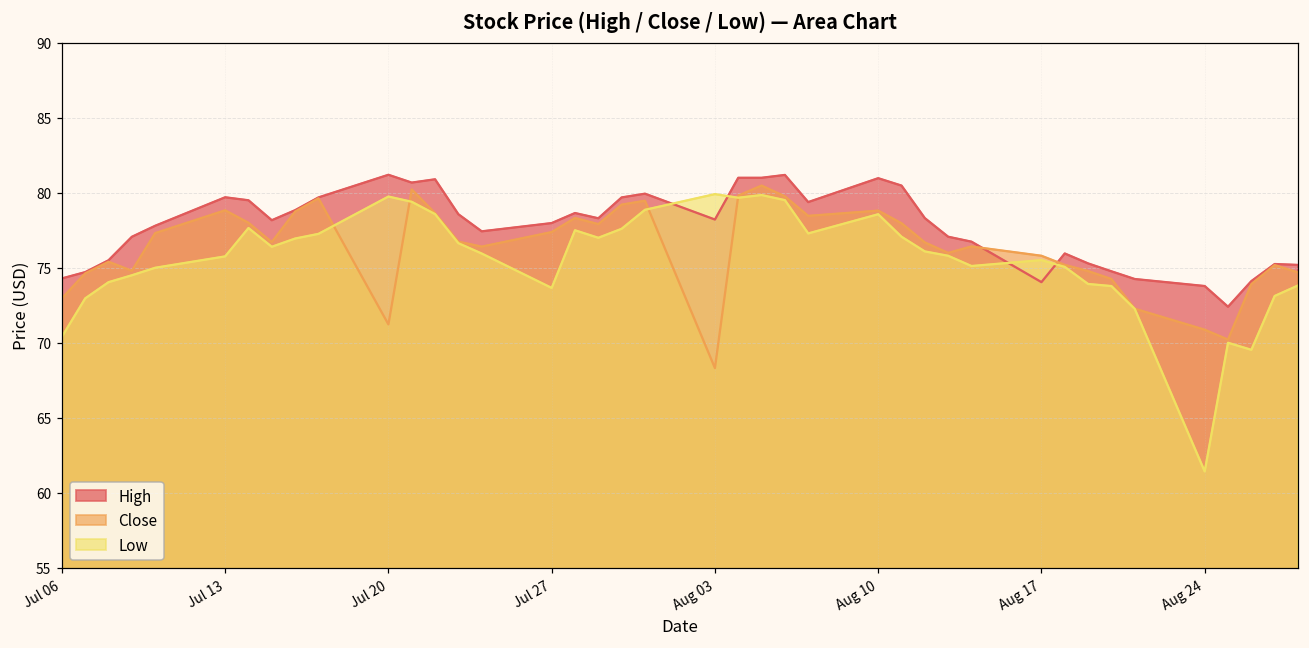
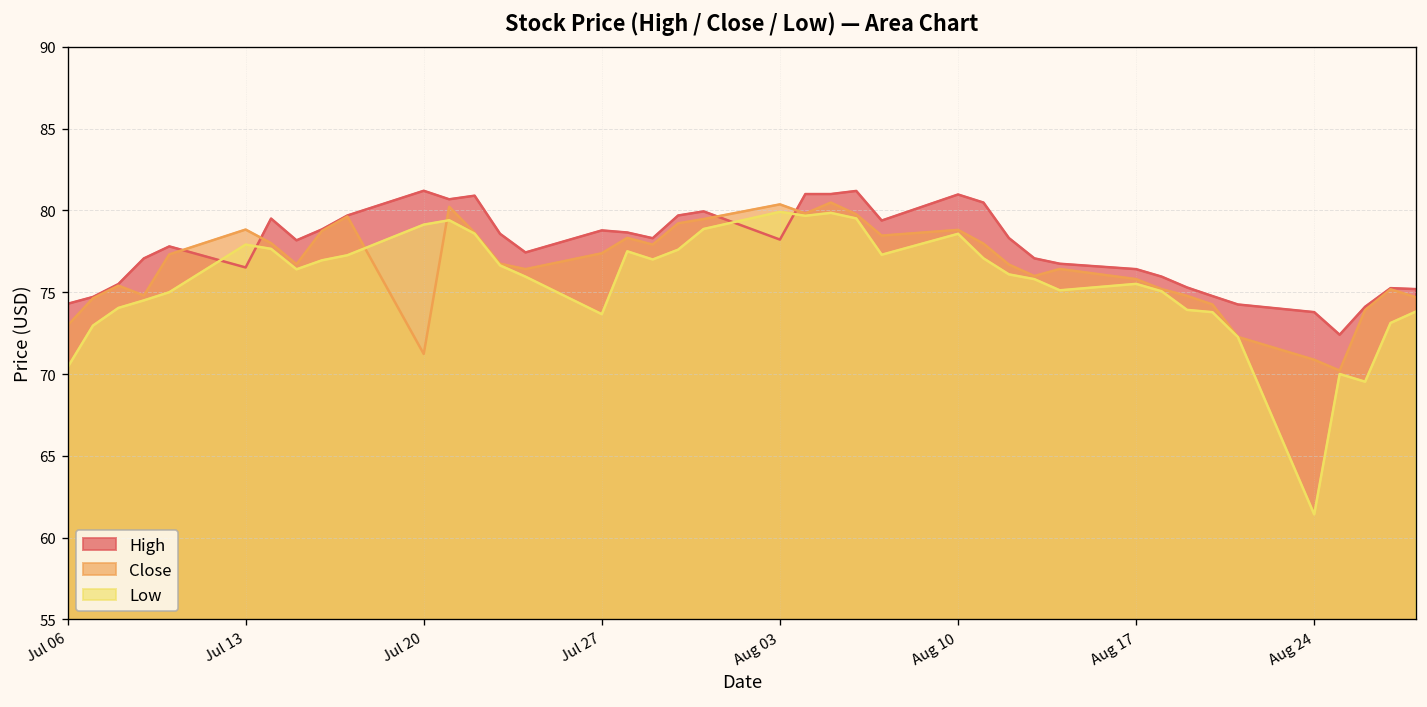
  {
    "High": {
      "Jul 06": 74.3,
-     "Jul 13": 79.7,
+     "Jul 13": 76.5,
      "Jul 20": 81.2,
-     "Jul 27": 78.0,
+     "Jul 27": 78.8,
      "Aug 03": 78.2,
      "Aug 10": 81.0,
-     "Aug 17": 74.0,
+     "Aug 17": 76.4,
      "Aug 24": 73.8
    },
    "Close": {
      "Jul 06": 73.0,
      "Jul 13": 78.8,
      "Jul 20": 71.2,
      "Jul 27": 77.4,
-     "Aug 03": 68.3,
+     "Aug 03": 80.4,
      "Aug 10": 78.8,
      "Aug 17": 75.8,
      "Aug 24": 70.9
    },
    "Low": {
      "Jul 06": 70.4,
-     "Jul 13": 75.8,
-     "Jul 20": 79.7,
+     "Jul 13": 77.9,
+     "Jul 20": 79.1,
      "Jul 27": 73.7,
      "Aug 03": 79.9,
      "Aug 10": 78.6,
      "Aug 17": 75.5,
      "Aug 24": 61.4
    }
  }
